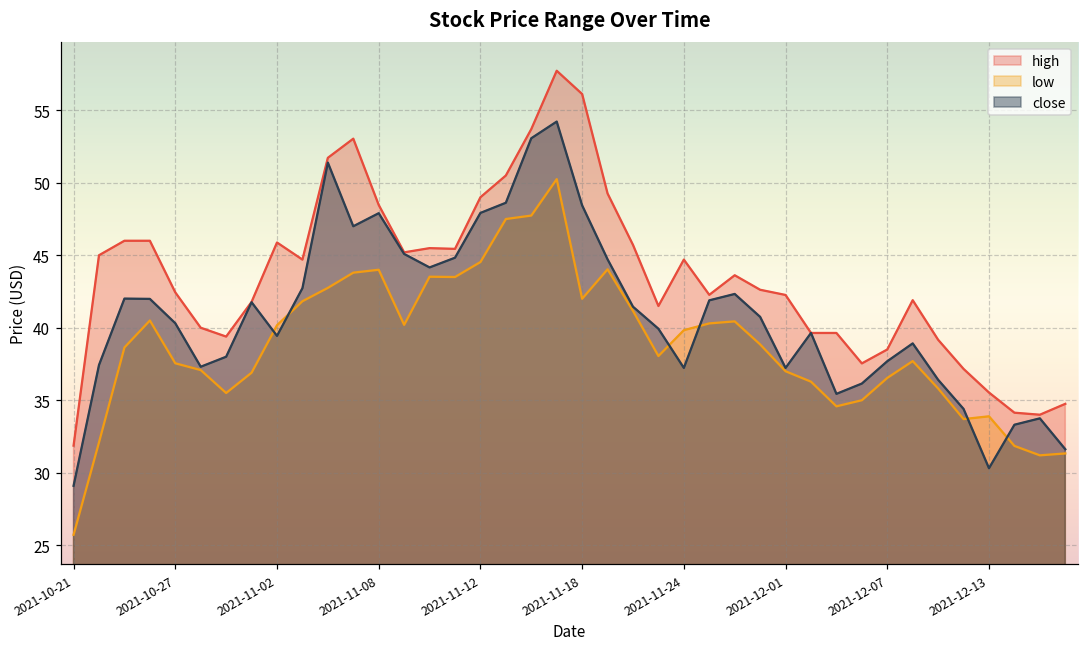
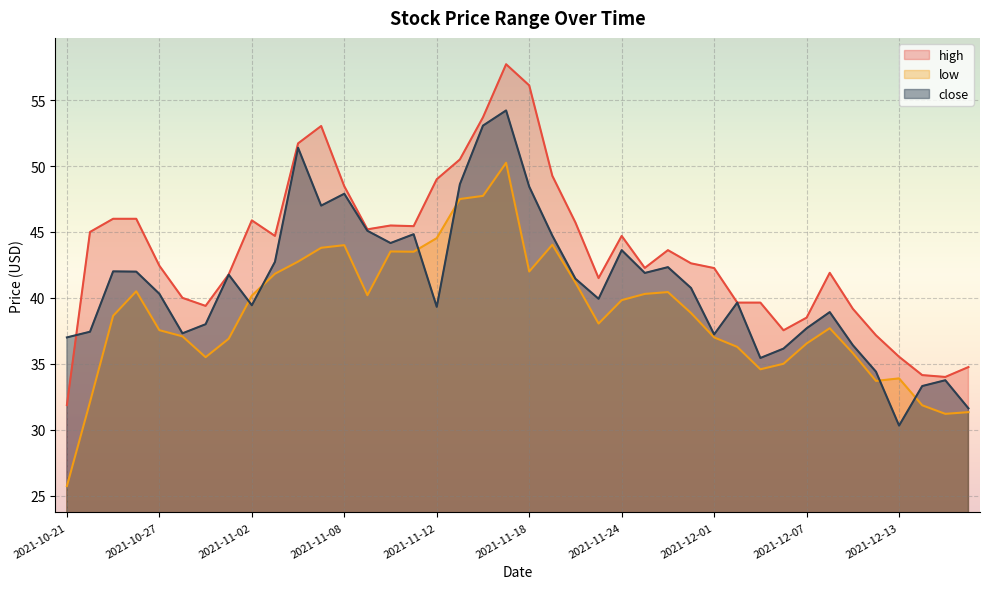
  {
    "close": {
-     "2021-10-21": 29.1,
+     "2021-10-21": 37.0,
      "2021-10-27": 40.3,
      "2021-11-02": 39.4,
      "2021-11-08": 47.9,
-     "2021-11-12": 47.9,
+     "2021-11-12": 39.3,
      "2021-11-18": 48.4,
-     "2021-11-24": 37.2,
+     "2021-11-24": 43.6,
      "2021-12-01": 37.2,
      "2021-12-07": 37.7,
      "2021-12-13": 30.3
    }
  }
